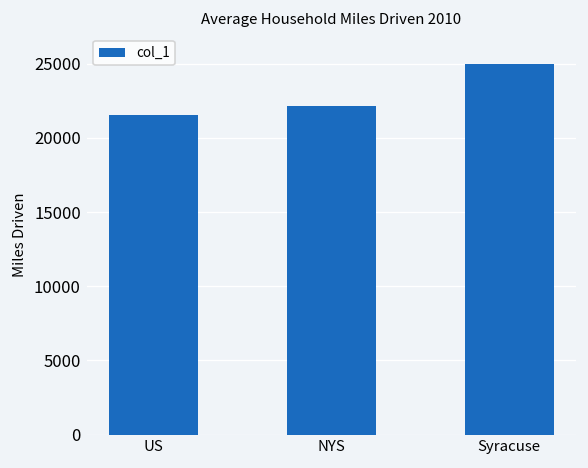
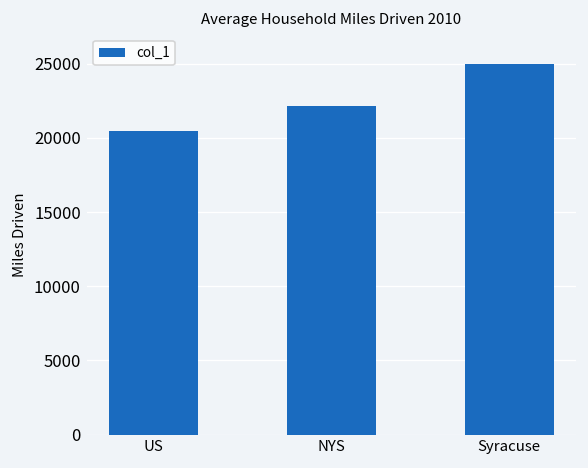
  {
-   "US": 21500,
+   "US": 20500,
    "NYS": 22200,
    "Syracuse": 25000
  }
